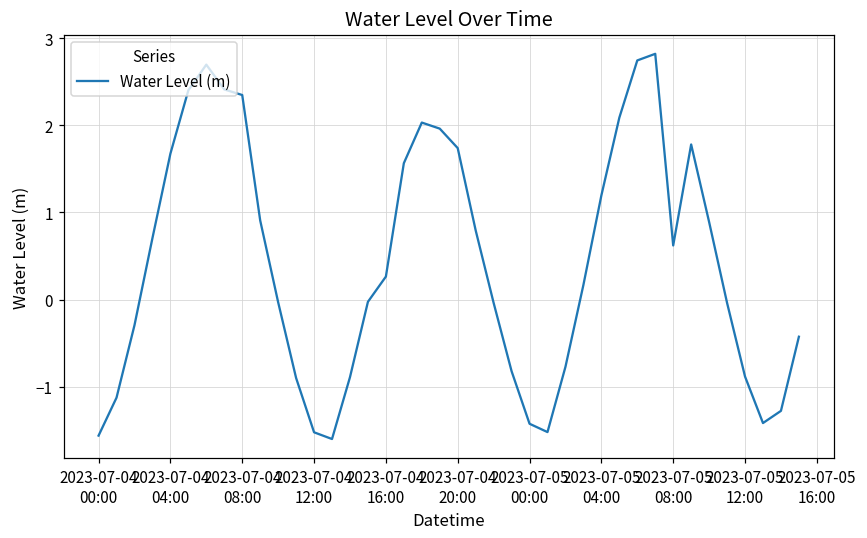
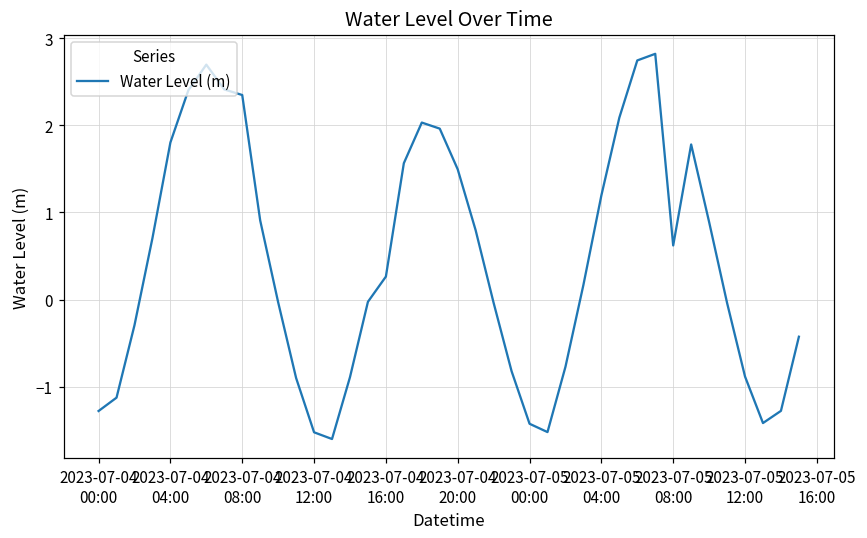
  {
-   "2023-07-04 00:00": -1.6,
-   "2023-07-04 04:00": 1.7,
+   "2023-07-04 00:00": -1.3,
+   "2023-07-04 04:00": 1.8,
    "2023-07-04 08:00": 2.3,
    "2023-07-04 12:00": -1.5,
    "2023-07-04 16:00": 0.3,
-   "2023-07-04 20:00": 1.7,
+   "2023-07-04 20:00": 1.5,
    "2023-07-05 00:00": -1.4,
    "2023-07-05 04:00": 1.2,
    "2023-07-05 08:00": 0.6,
    "2023-07-05 12:00": -0.9
  }
